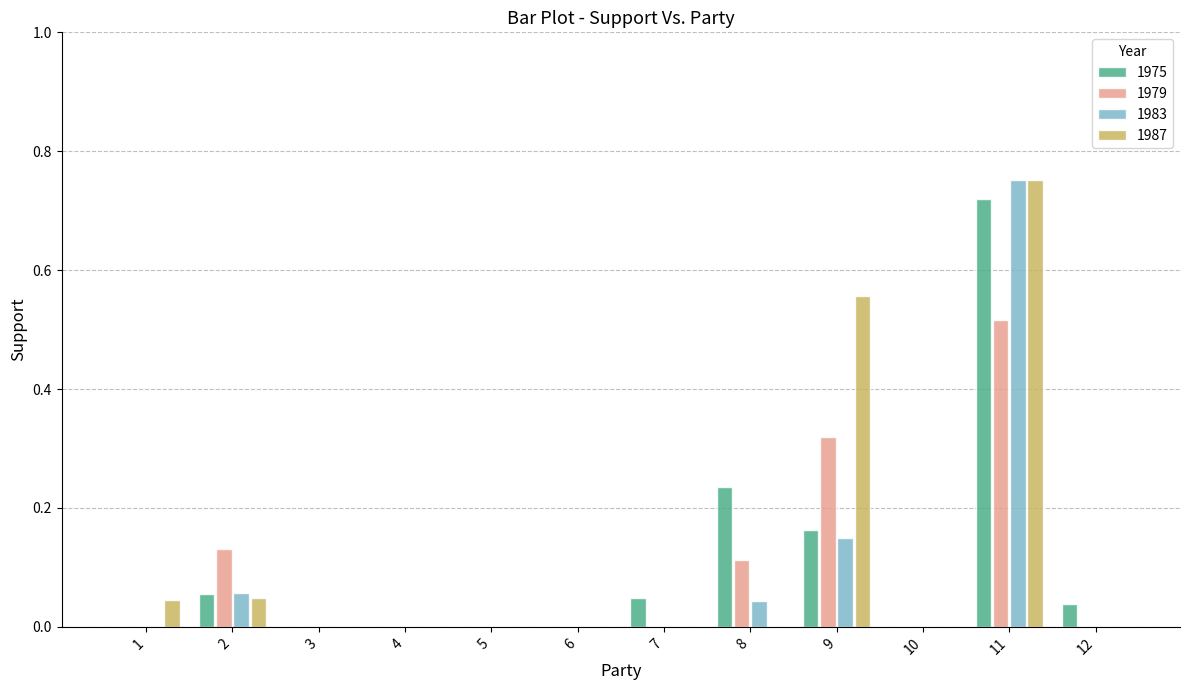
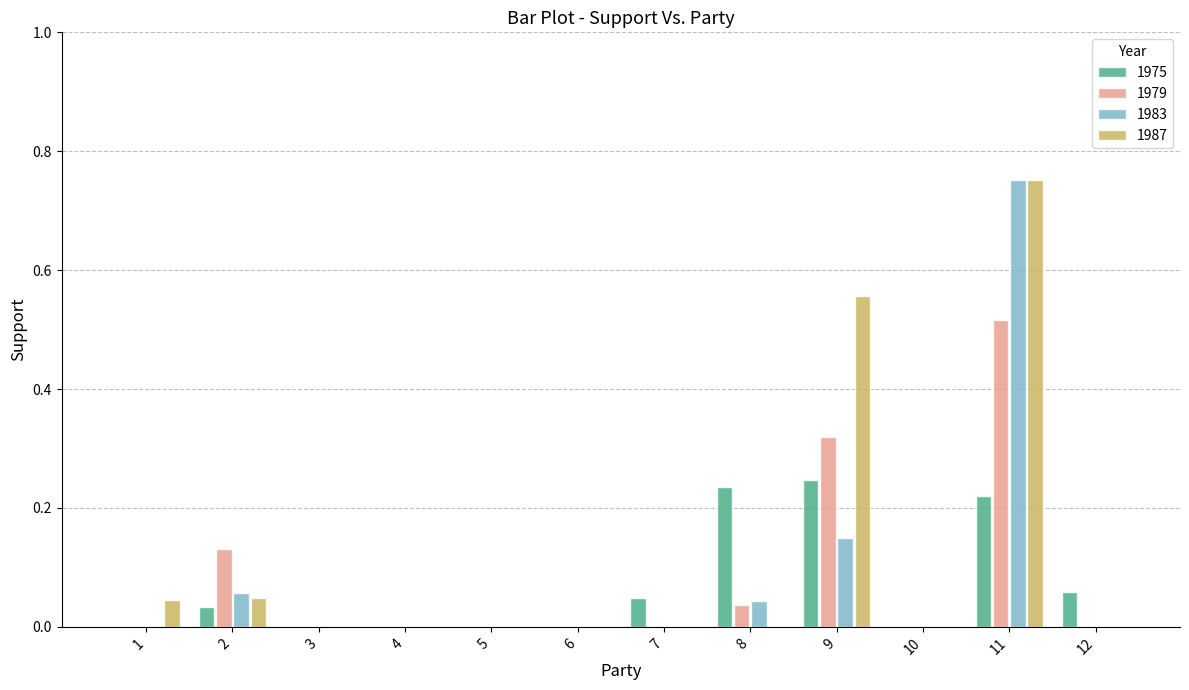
  {
    "1975": {
      "1": 0.00,
-     "2": 0.06,
+     "2": 0.03,
      "3": 0.00,
      "4": 0.00,
      "5": 0.00,
      "6": 0.00,
      "7": 0.05,
      "8": 0.24,
-     "9": 0.16,
+     "9": 0.25,
      "10": 0.00,
-     "11": 0.72,
-     "12": 0.04
+     "11": 0.22,
+     "12": 0.06
    },
    "1979": {
      "1": 0.00,
      "2": 0.13,
      "3": 0.00,
      "4": 0.00,
      "5": 0.00,
      "6": 0.00,
      "7": 0.00,
-     "8": 0.11,
+     "8": 0.04,
      "9": 0.32,
      "10": 0.00,
      "11": 0.52,
      "12": 0.00
    },
    "1983": {
      "1": 0.00,
      "2": 0.06,
      "3": 0.00,
      "4": 0.00,
      "5": 0.00,
      "6": 0.00,
      "7": 0.00,
      "8": 0.04,
      "9": 0.15,
      "10": 0.00,
      "11": 0.75,
      "12": 0.00
    },
    "1987": {
      "1": 0.05,
      "2": 0.05,
      "3": 0.00,
      "4": 0.00,
      "5": 0.00,
      "6": 0.00,
      "7": 0.00,
      "8": 0.00,
      "9": 0.56,
      "10": 0.00,
      "11": 0.75,
      "12": 0.00
    }
  }
